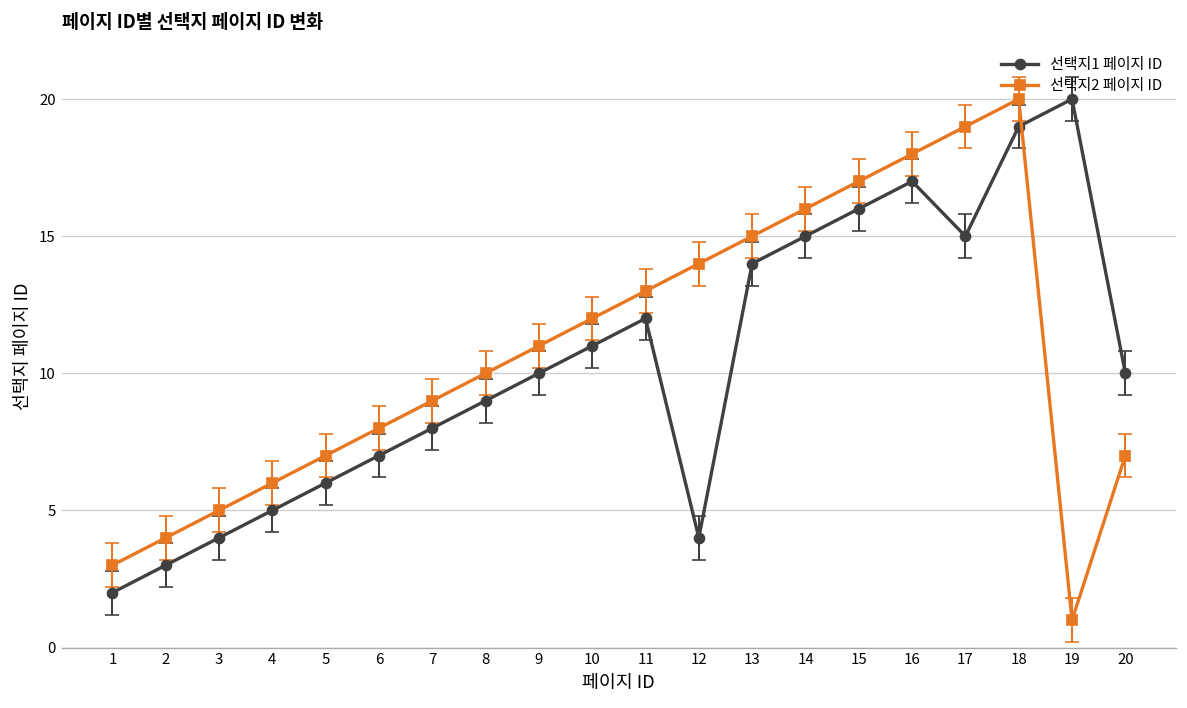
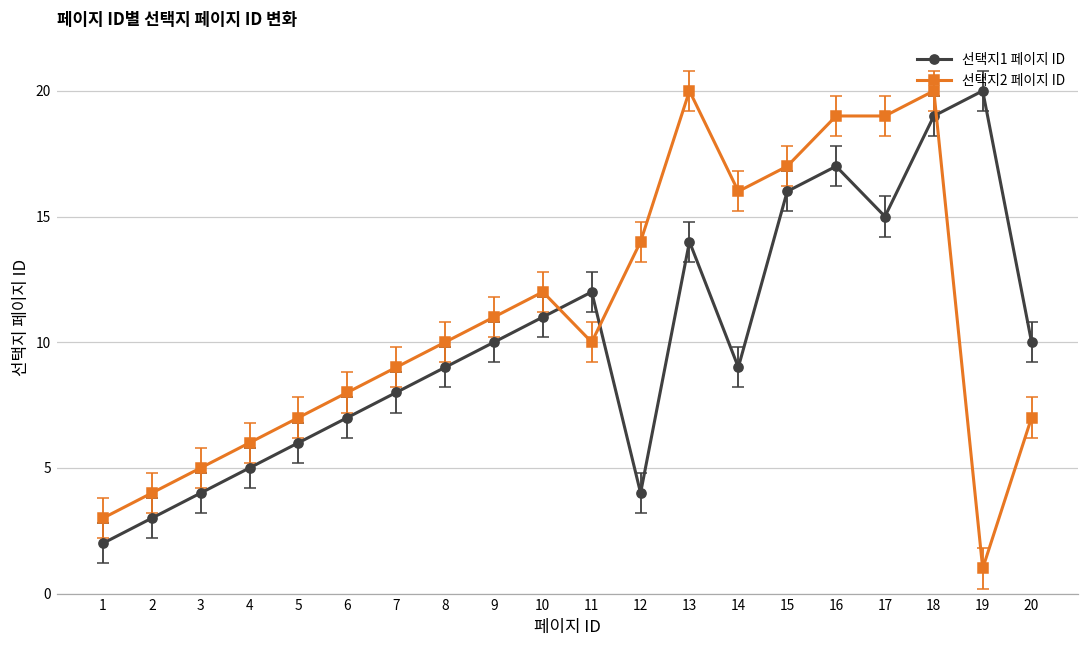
  {
    "선택지1 페이지 ID": {
      "1": 2,
      "2": 3,
      "3": 4,
      "4": 5,
      "5": 6,
      "6": 7,
      "7": 8,
      "8": 9,
      "9": 10,
      "10": 11,
      "11": 12,
      "12": 4,
      "13": 14,
-     "14": 15,
+     "14": 9,
      "15": 16,
      "16": 17,
      "17": 15,
      "18": 19,
      "19": 20,
      "20": 10
    },
    "선택지2 페이지 ID": {
      "1": 3,
      "2": 4,
      "3": 5,
      "4": 6,
      "5": 7,
      "6": 8,
      "7": 9,
      "8": 10,
      "9": 11,
      "10": 12,
-     "11": 13,
+     "11": 10,
      "12": 14,
-     "13": 15,
+     "13": 20,
      "14": 16,
      "15": 17,
-     "16": 18,
+     "16": 19,
      "17": 19,
      "18": 20,
      "19": 1,
      "20": 7
    }
  }
